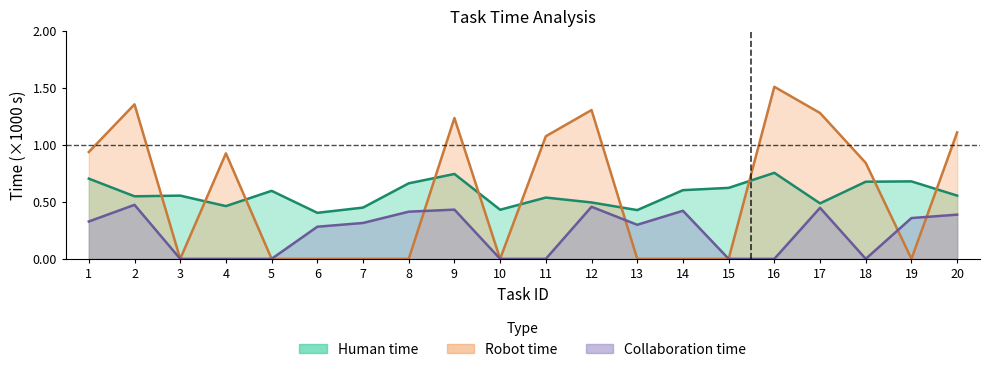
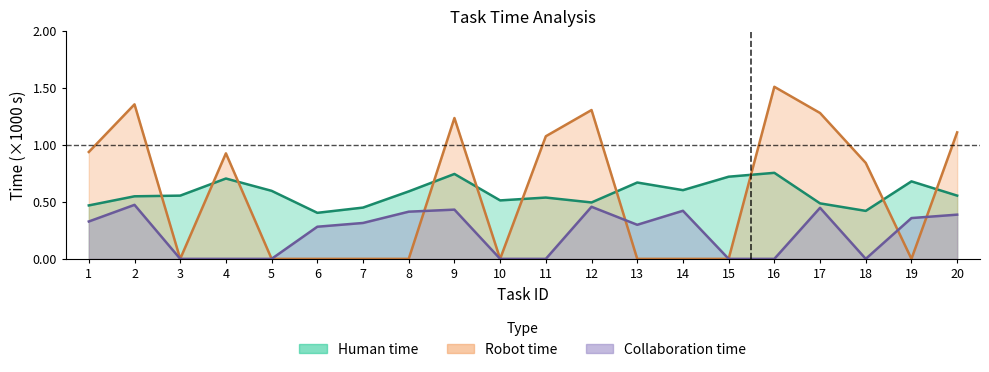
  {
    "Human time": {
-     "1": 0.70,
+     "1": 0.47,
      "2": 0.55,
      "3": 0.56,
-     "4": 0.46,
+     "4": 0.71,
      "5": 0.60,
      "6": 0.40,
      "7": 0.45,
-     "8": 0.66,
+     "8": 0.59,
      "9": 0.75,
-     "10": 0.43,
+     "10": 0.51,
      "11": 0.54,
      "12": 0.50,
-     "13": 0.43,
+     "13": 0.67,
      "14": 0.60,
-     "15": 0.62,
+     "15": 0.72,
      "16": 0.76,
      "17": 0.49,
-     "18": 0.68,
+     "18": 0.42,
      "19": 0.68,
      "20": 0.56
    },
    "Robot time": {
      "1": 0.94,
      "2": 1.36,
      "4": 0.93,
      "6": 0.00,
      "7": 0.00,
      "8": 0.00,
      "9": 1.24,
      "11": 1.08,
      "12": 1.31,
      "13": 0.00,
      "14": 0.00,
      "16": 1.51,
      "17": 1.28,
      "18": 0.84,
      "19": 0.00,
      "20": 1.11
    },
    "Collaboration time": {
      "1": 0.33,
      "2": 0.47,
      "4": 0.00,
      "6": 0.28,
      "7": 0.32,
      "8": 0.41,
      "9": 0.43,
      "11": 0.00,
      "12": 0.46,
      "13": 0.30,
      "14": 0.42,
      "16": 0.00,
      "17": 0.45,
      "18": 0.00,
      "19": 0.36,
      "20": 0.39
    }
  }
